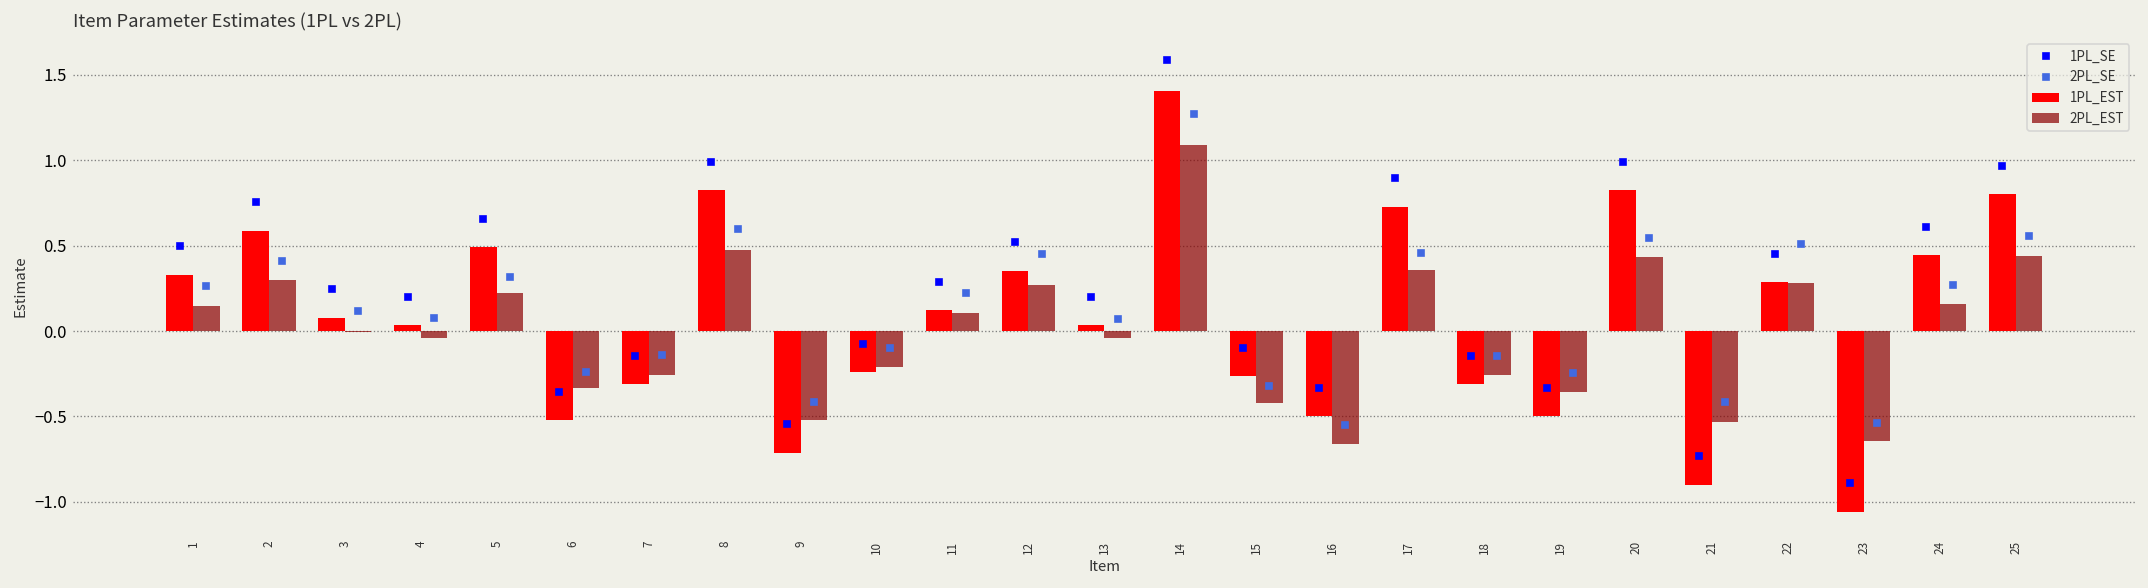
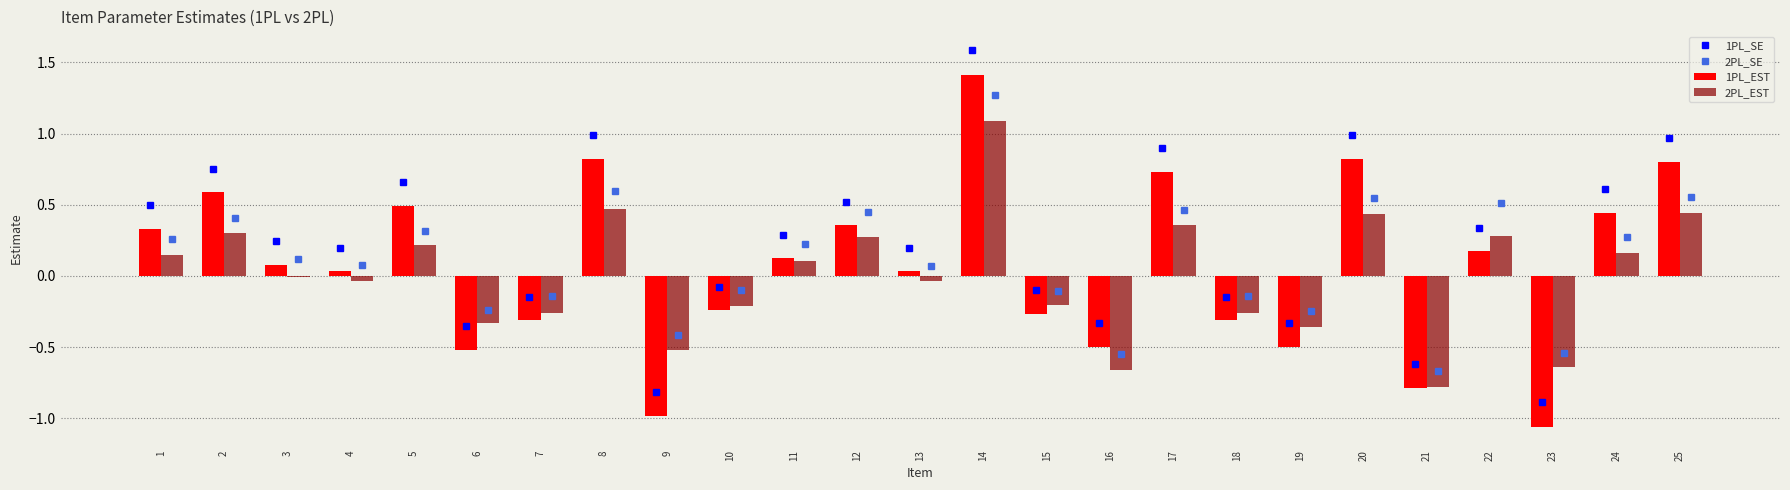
  {
    "1PL_EST": {
      "1": 0.33,
      "2": 0.59,
      "3": 0.08,
      "4": 0.03,
      "5": 0.49,
      "6": -0.52,
      "7": -0.31,
      "8": 0.82,
-     "9": -0.71,
+     "9": -0.98,
      "10": -0.24,
      "11": 0.12,
      "12": 0.35,
      "13": 0.03,
      "14": 1.41,
      "15": -0.27,
      "16": -0.50,
      "17": 0.73,
      "18": -0.31,
      "19": -0.50,
      "20": 0.82,
-     "21": -0.90,
-     "22": 0.29,
+     "21": -0.79,
+     "22": 0.17,
      "23": -1.06,
      "24": 0.44,
      "25": 0.80
    },
    "2PL_EST": {
      "1": 0.15,
      "2": 0.30,
      "4": -0.04,
      "5": 0.22,
      "6": -0.33,
      "7": -0.26,
      "8": 0.47,
      "9": -0.52,
      "10": -0.21,
      "11": 0.11,
      "12": 0.27,
      "13": -0.04,
      "14": 1.09,
-     "15": -0.42,
+     "15": -0.21,
      "16": -0.66,
      "17": 0.36,
      "18": -0.26,
      "19": -0.36,
      "20": 0.43,
-     "21": -0.53,
+     "21": -0.78,
      "22": 0.28,
      "23": -0.64,
      "24": 0.16,
      "25": 0.44
    }
  }
